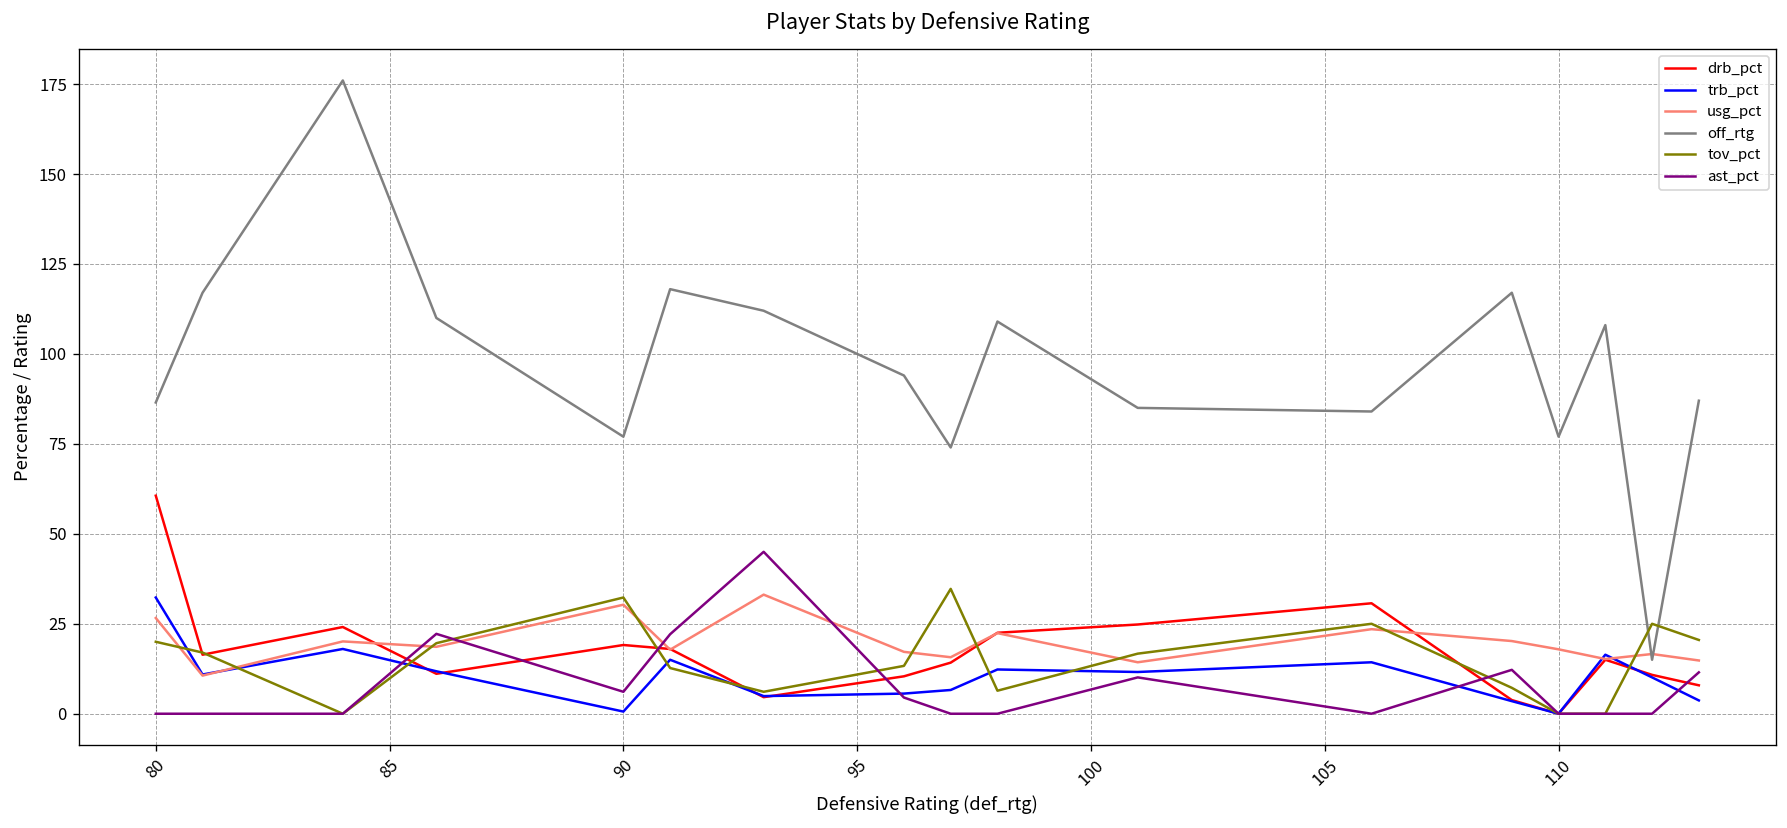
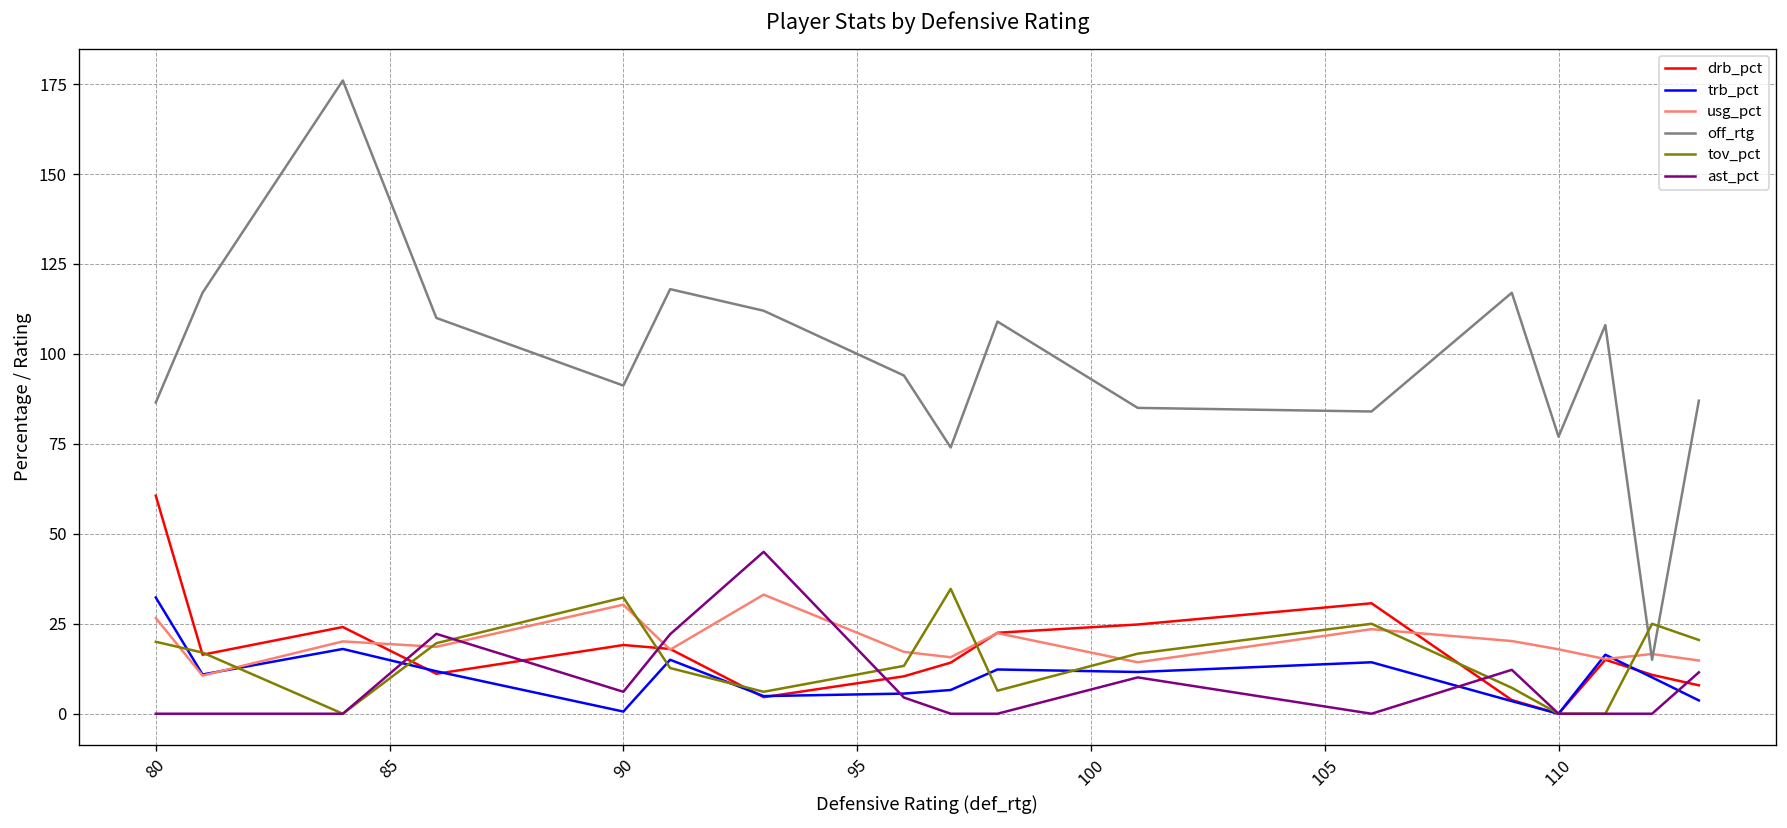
  {
    "drb_pct": {
      "80": 61,
      "90": 19
    },
    "trb_pct": {
      "80": 32,
      "90": 1
    },
    "usg_pct": {
      "80": 27,
      "90": 30,
      "110": 18
    },
    "off_rtg": {
      "80": 87,
-     "90": 77,
+     "90": 91,
      "110": 77
    },
    "tov_pct": {
      "80": 20,
      "90": 32
    },
    "ast_pct": {
      "80": 0,
      "90": 6
    }
  }
